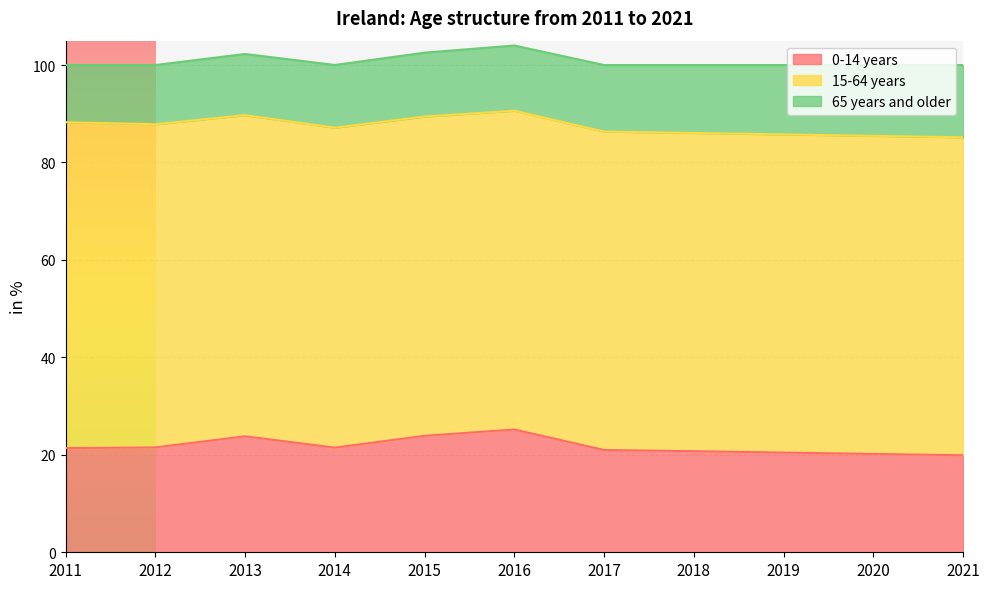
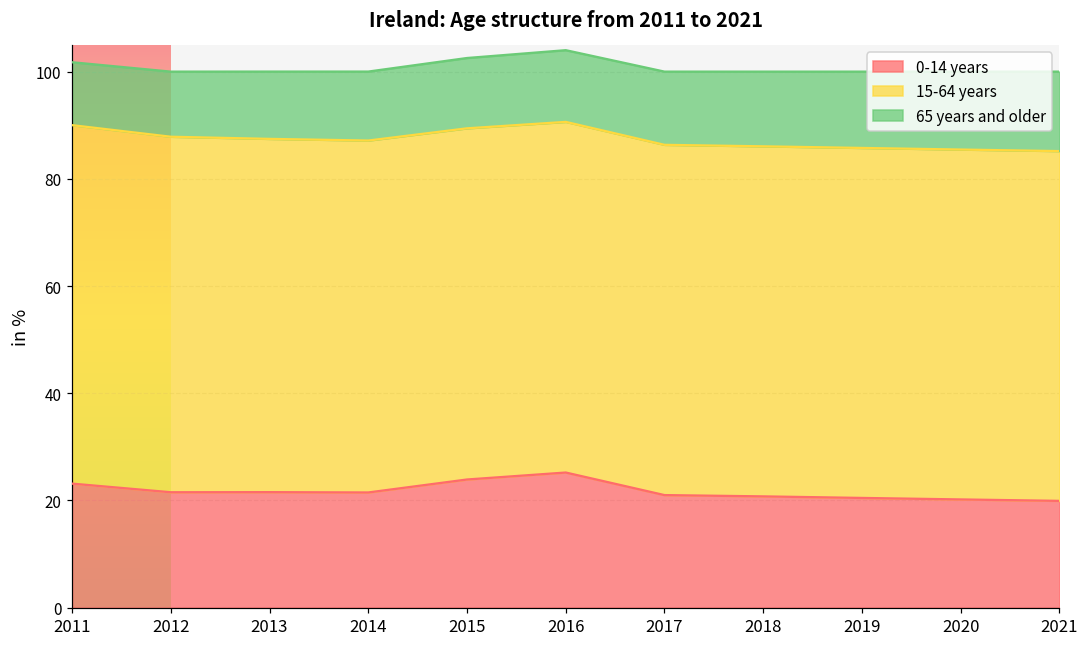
  {
    "0-14 years": {
-     "2011": 21,
+     "2011": 23,
      "2012": 22,
-     "2013": 24,
+     "2013": 22,
      "2014": 21,
      "2015": 24,
      "2016": 25,
      "2017": 21,
      "2018": 21,
      "2019": 20,
      "2020": 20,
      "2021": 20
    },
    "15-64 years": {
      "2011": 67,
      "2012": 66,
      "2013": 66,
      "2014": 66,
      "2015": 66,
      "2016": 65,
      "2017": 65,
      "2018": 65,
      "2019": 65,
      "2020": 65,
      "2021": 65
    },
    "65 years and older": {
      "2011": 12,
      "2012": 12,
      "2013": 13,
      "2014": 13,
      "2015": 13,
      "2016": 13,
      "2017": 14,
      "2018": 14,
      "2019": 14,
      "2021": 15
    }
  }
